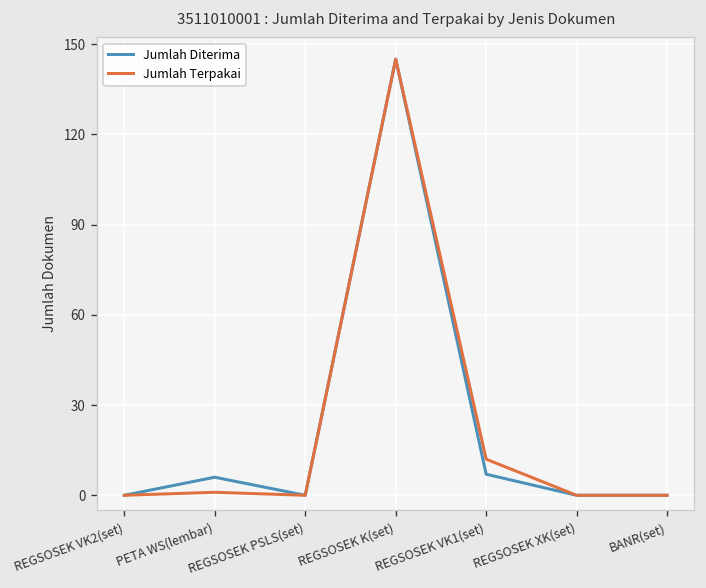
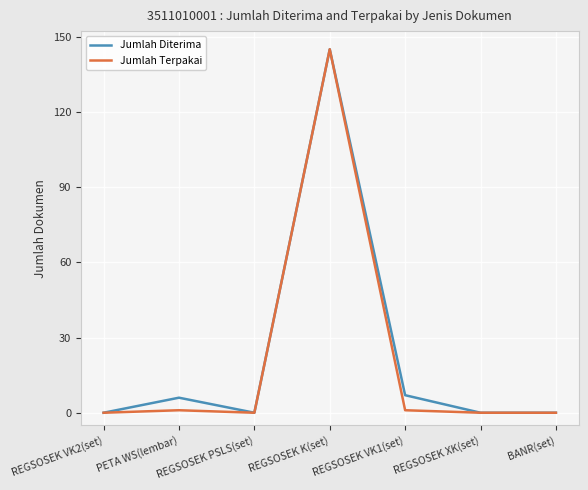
  {
    "Jumlah Diterima": {
      "PETA WS(lembar)": 6,
      "REGSOSEK VK1(set)": 7
    },
    "Jumlah Terpakai": {
      "PETA WS(lembar)": 1,
-     "REGSOSEK VK1(set)": 12
+     "REGSOSEK VK1(set)": 1
    }
  }
